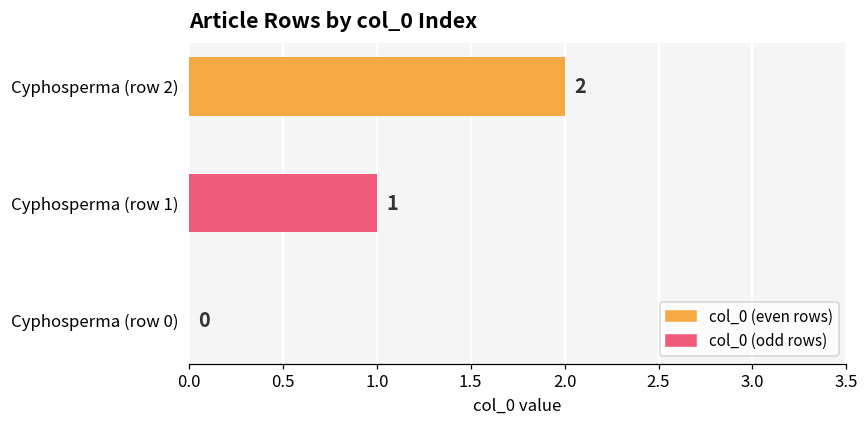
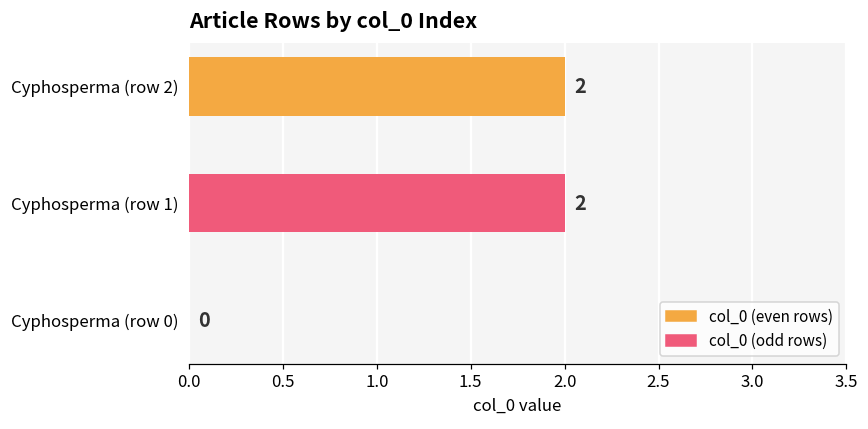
  {
    "Cyphosperma (row 2)": 2,
-   "Cyphosperma (row 1)": 1,
+   "Cyphosperma (row 1)": 2,
    "Cyphosperma (row 0)": 0
  }
